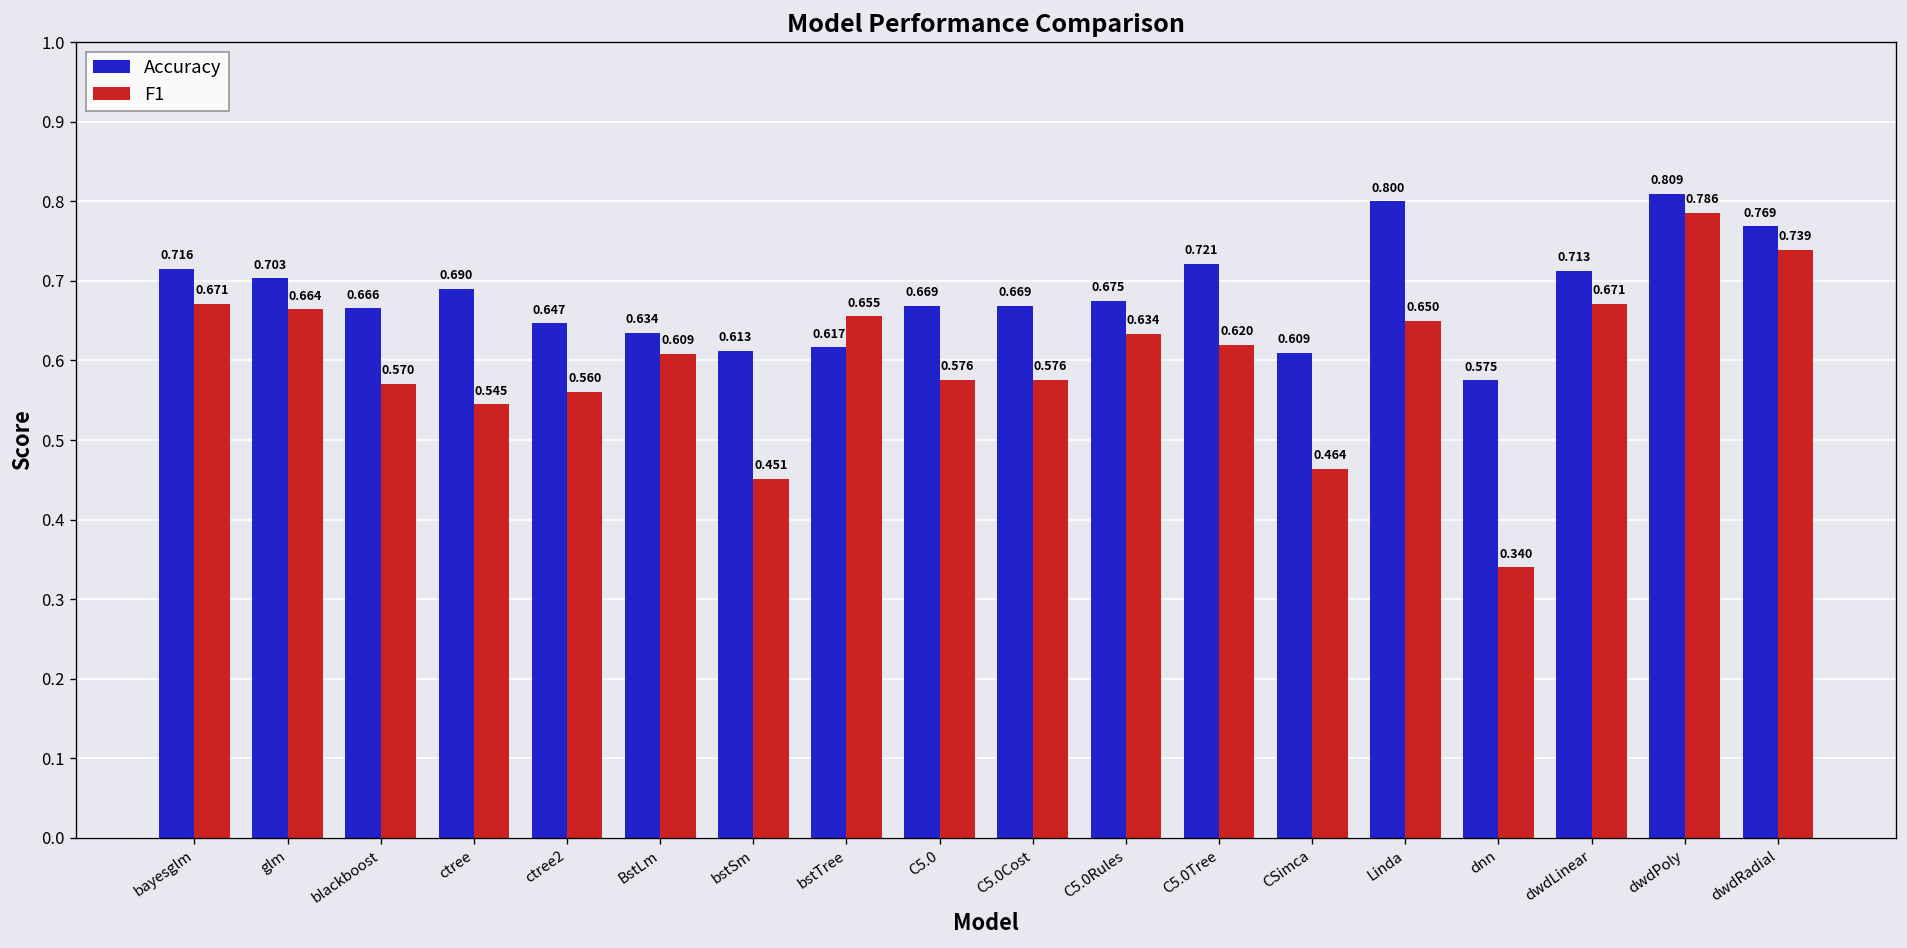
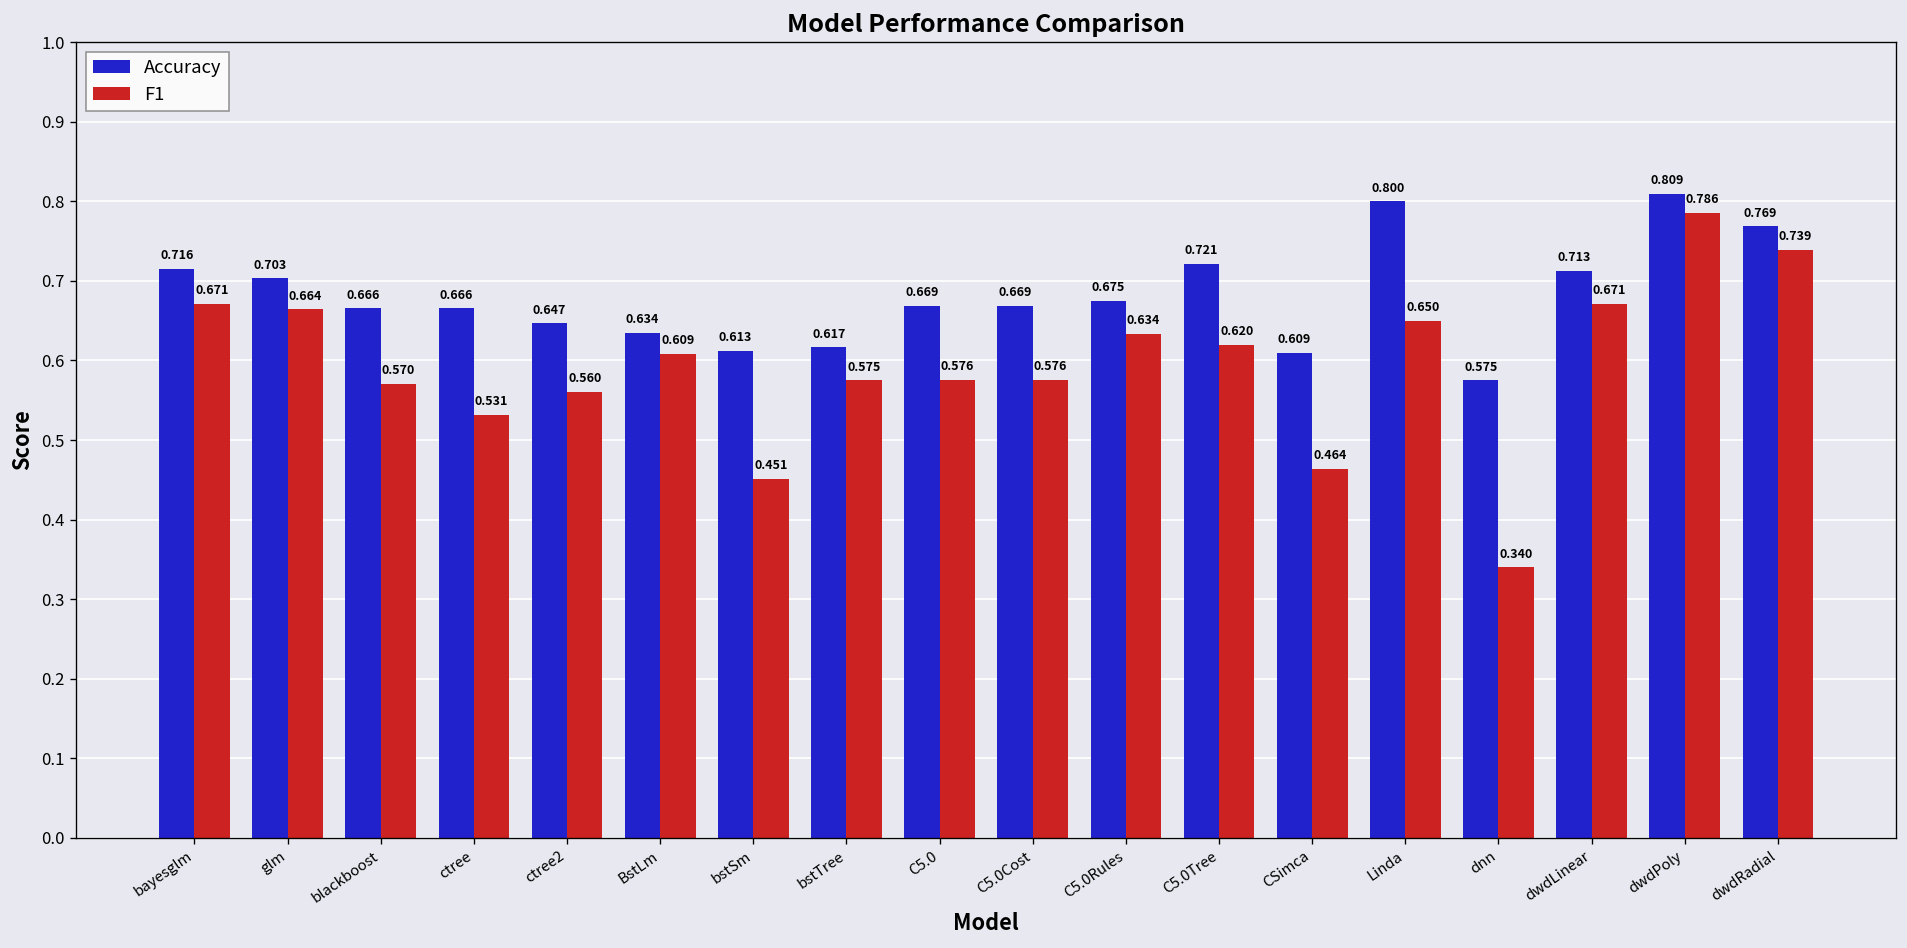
  {
    "Accuracy": {
      "bayesglm": 0.716,
      "glm": 0.703,
      "blackboost": 0.666,
-     "ctree": 0.690,
+     "ctree": 0.666,
      "ctree2": 0.647,
      "BstLm": 0.634,
      "bstSm": 0.613,
      "bstTree": 0.617,
      "C5.0": 0.669,
      "C5.0Cost": 0.669,
      "C5.0Rules": 0.675,
      "C5.0Tree": 0.721,
      "CSimca": 0.609,
      "Linda": 0.800,
      "dnn": 0.575,
      "dwdLinear": 0.713,
      "dwdPoly": 0.809,
      "dwdRadial": 0.769
    },
    "F1": {
      "bayesglm": 0.671,
      "glm": 0.664,
      "blackboost": 0.570,
-     "ctree": 0.545,
+     "ctree": 0.531,
      "ctree2": 0.560,
      "BstLm": 0.609,
      "bstSm": 0.451,
-     "bstTree": 0.655,
+     "bstTree": 0.575,
      "C5.0": 0.576,
      "C5.0Cost": 0.576,
      "C5.0Rules": 0.634,
      "C5.0Tree": 0.620,
      "CSimca": 0.464,
      "Linda": 0.650,
      "dnn": 0.340,
      "dwdLinear": 0.671,
      "dwdPoly": 0.786,
      "dwdRadial": 0.739
    }
  }
